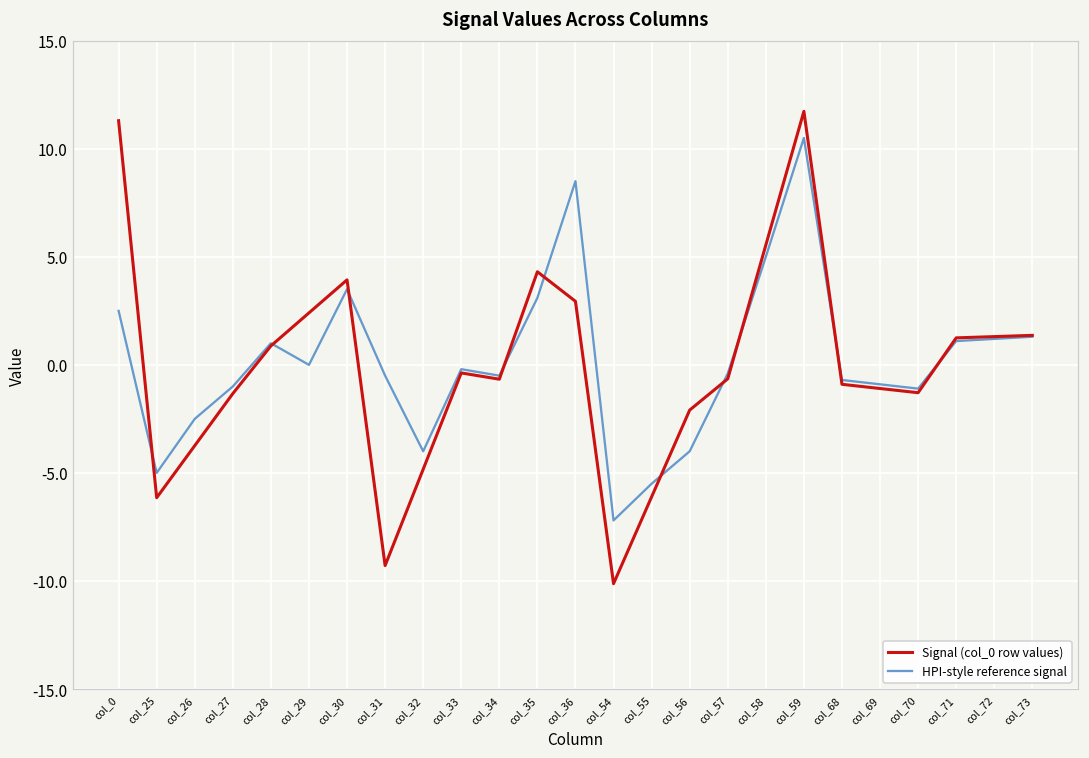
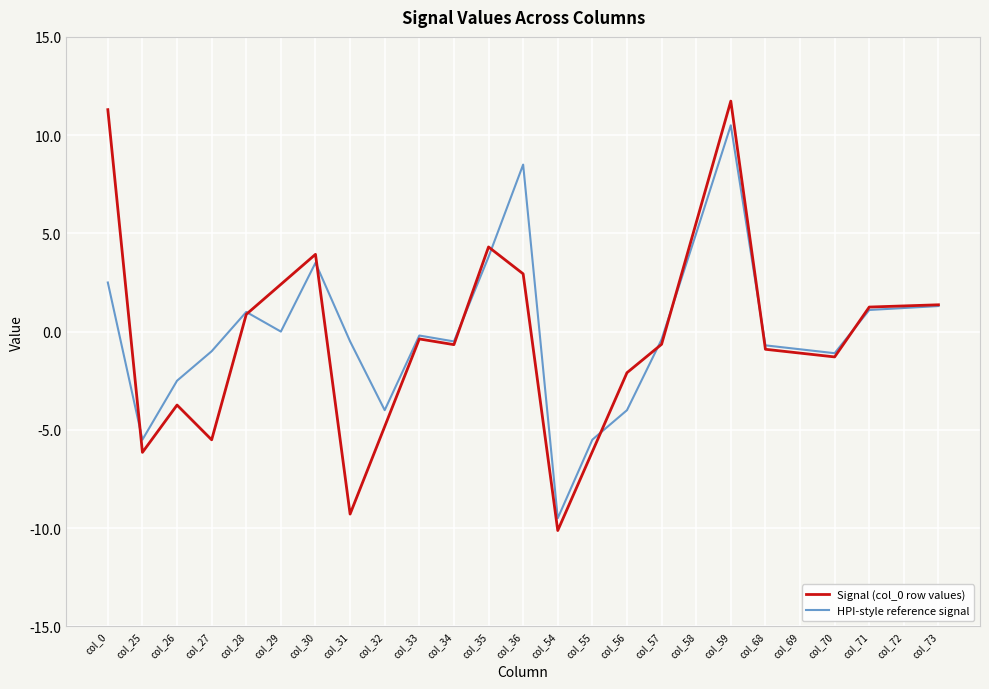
  {
    "Signal (col_0 row values)": {
      "col_0": 11.3,
      "col_25": -6.1,
      "col_26": -3.7,
-     "col_27": -1.3,
+     "col_27": -5.5,
      "col_29": 2.4,
      "col_30": 3.9,
      "col_31": -9.3,
      "col_32": -4.8,
      "col_33": -0.4,
      "col_34": -0.7,
      "col_35": 4.3,
      "col_36": 2.9,
      "col_54": -10.1,
      "col_55": -6.1,
      "col_56": -2.1,
      "col_57": -0.6,
      "col_58": 5.5,
      "col_59": 11.7,
      "col_68": -0.9,
      "col_69": -1.1,
      "col_70": -1.3,
      "col_71": 1.2
    },
    "HPI-style reference signal": {
      "col_0": 2.5,
-     "col_25": -5.0,
+     "col_25": -5.5,
      "col_26": -2.5,
      "col_27": -1.0,
      "col_29": 0.0,
      "col_30": 3.5,
      "col_31": -0.5,
      "col_32": -4.0,
      "col_33": -0.2,
      "col_34": -0.5,
-     "col_35": 3.1,
+     "col_35": 3.8,
      "col_36": 8.5,
-     "col_54": -7.2,
+     "col_54": -9.5,
      "col_55": -5.5,
      "col_56": -4.0,
      "col_57": -0.4,
      "col_58": 5.0,
      "col_59": 10.5,
      "col_68": -0.7,
      "col_69": -0.9,
      "col_70": -1.1,
      "col_71": 1.1
    }
  }
